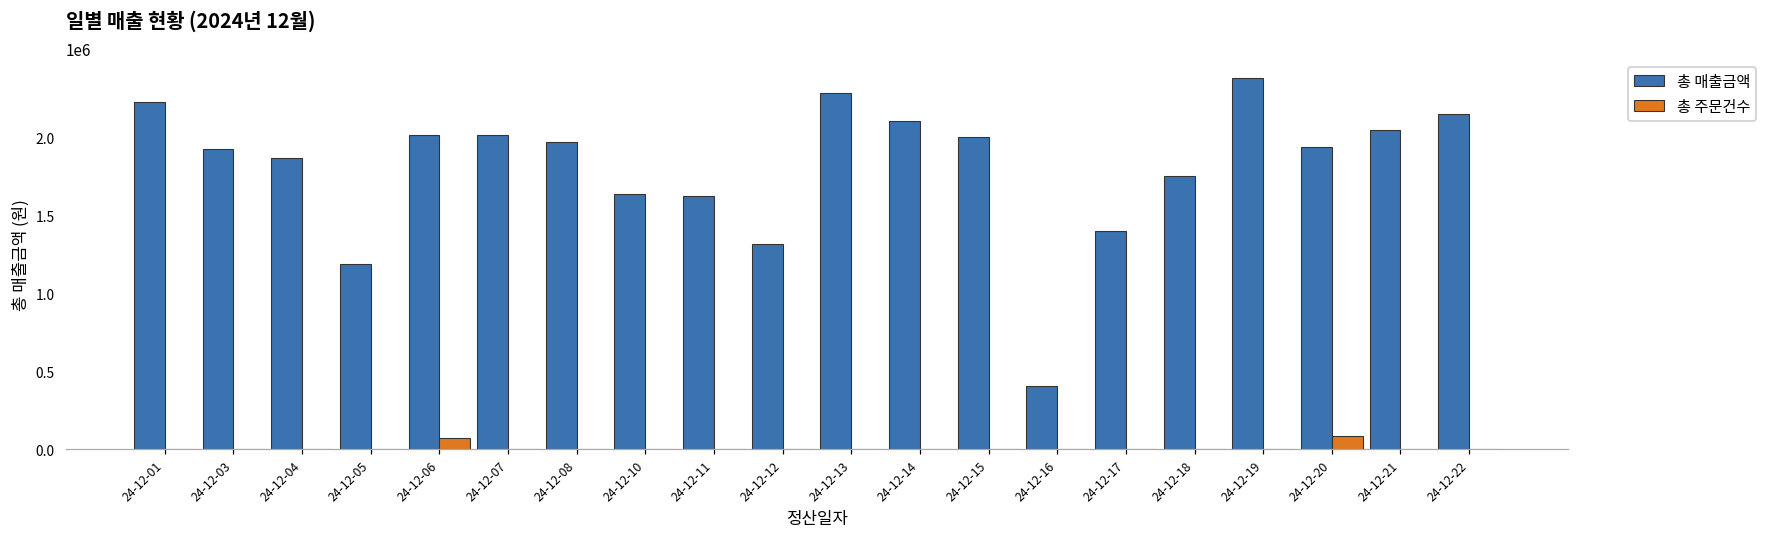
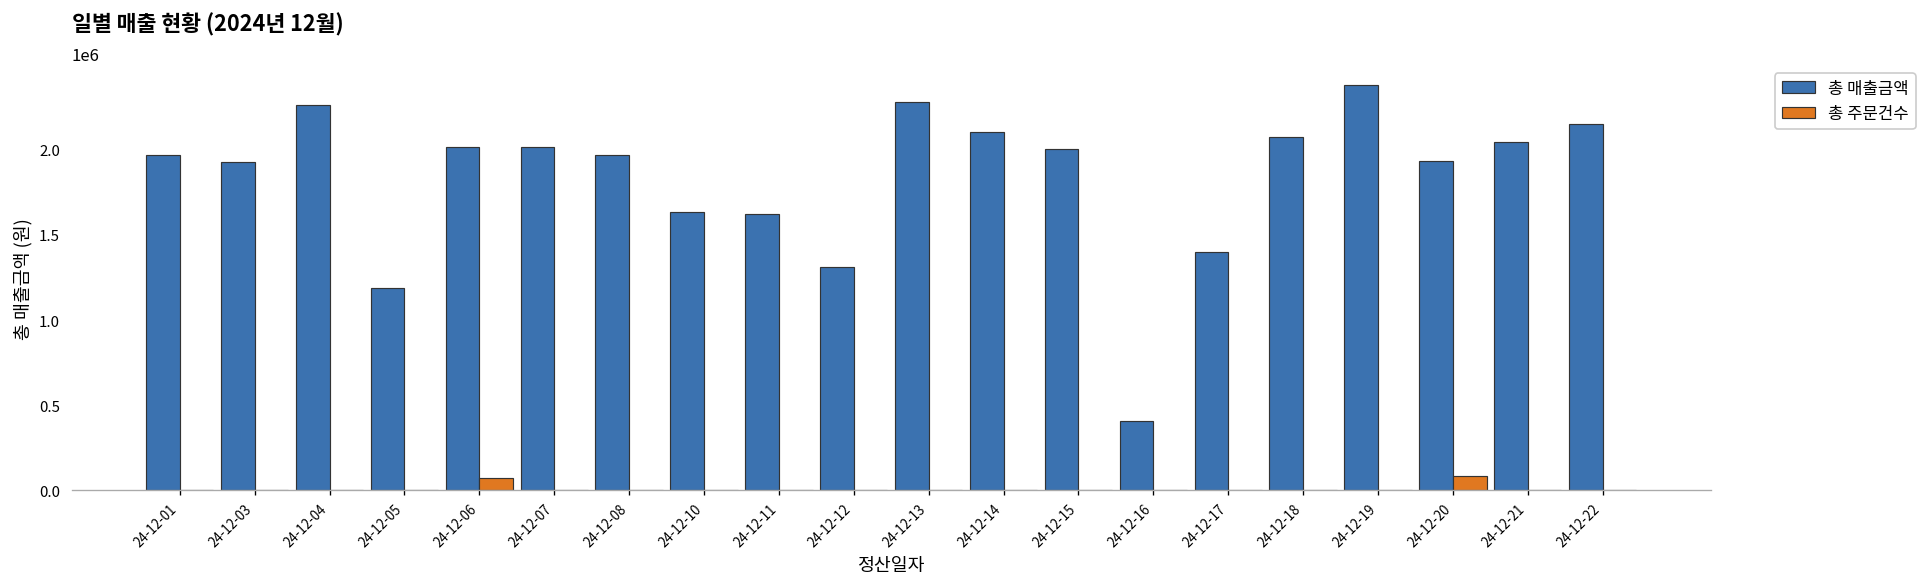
  {
    "총 매출금액": {
-     "24-12-01": 2230000,
+     "24-12-01": 1970000,
      "24-12-03": 1930000,
-     "24-12-04": 1860000,
+     "24-12-04": 2260000,
      "24-12-05": 1190000,
      "24-12-06": 2010000,
      "24-12-07": 2020000,
      "24-12-08": 1970000,
      "24-12-10": 1640000,
      "24-12-11": 1620000,
      "24-12-12": 1310000,
      "24-12-13": 2280000,
      "24-12-14": 2100000,
      "24-12-15": 2000000,
      "24-12-16": 410000,
      "24-12-17": 1400000,
-     "24-12-18": 1750000,
+     "24-12-18": 2070000,
      "24-12-19": 2380000,
      "24-12-20": 1940000,
      "24-12-21": 2040000,
      "24-12-22": 2150000
    },
    "총 주문건수": {
      "24-12-06": 80000,
      "24-12-20": 90000
    }
  }
